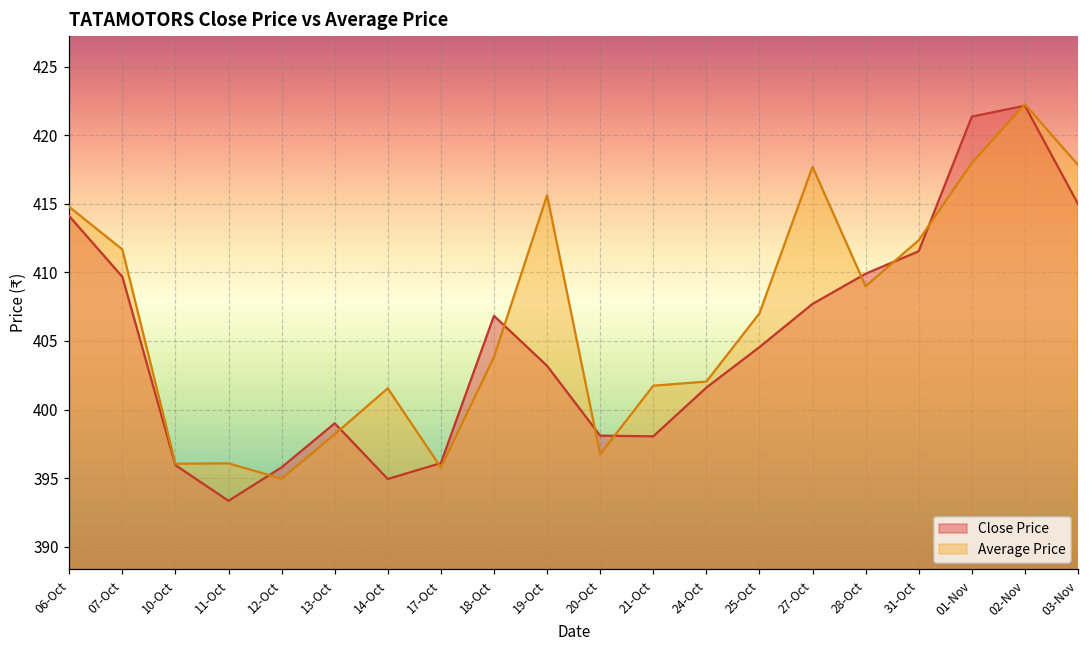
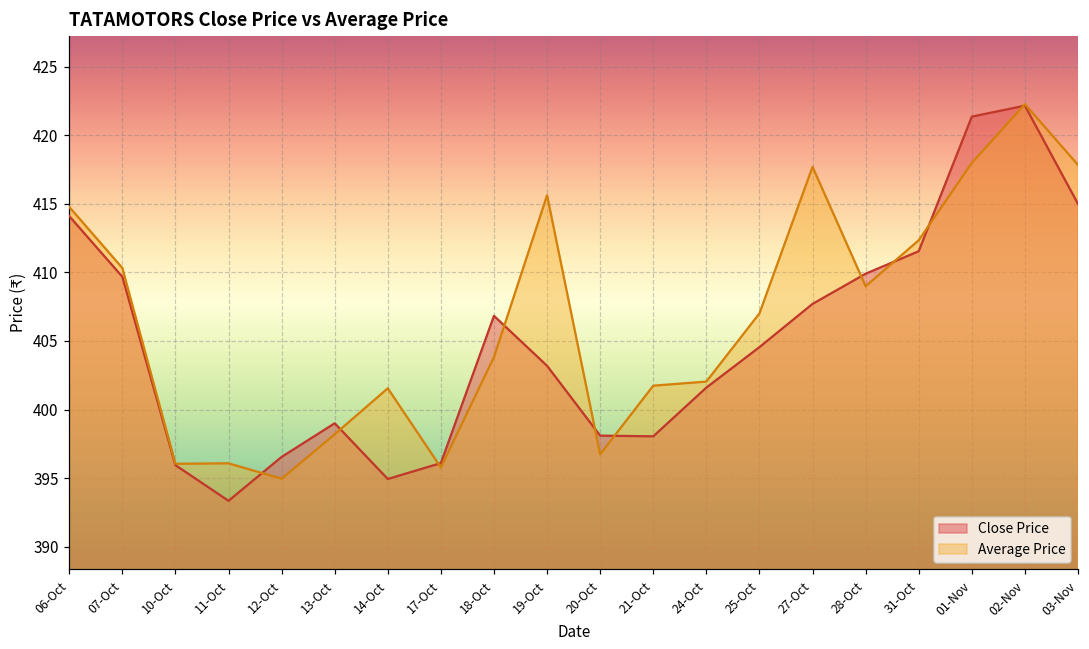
  {
    "Close Price": {
      "06-Oct": 414.1,
      "07-Oct": 409.7,
      "11-Oct": 393.4,
-     "12-Oct": 395.8,
+     "12-Oct": 396.6,
      "13-Oct": 399.0,
      "14-Oct": 394.9,
      "17-Oct": 396.1,
      "18-Oct": 406.8,
      "19-Oct": 403.2,
      "20-Oct": 398.1,
      "21-Oct": 398.1,
      "24-Oct": 401.6,
      "25-Oct": 404.6,
      "27-Oct": 407.7,
      "28-Oct": 409.9,
      "31-Oct": 411.5,
      "01-Nov": 421.4,
      "03-Nov": 415.0
    },
    "Average Price": {
      "06-Oct": 414.8,
-     "07-Oct": 411.7,
+     "07-Oct": 410.3,
      "11-Oct": 396.1,
      "12-Oct": 395.0,
      "13-Oct": 398.2,
      "14-Oct": 401.6,
      "17-Oct": 395.8,
      "18-Oct": 403.8,
      "19-Oct": 415.6,
      "20-Oct": 396.7,
      "21-Oct": 401.7,
      "24-Oct": 402.0,
      "25-Oct": 407.0,
      "27-Oct": 417.7,
      "28-Oct": 409.0,
      "31-Oct": 412.3,
      "01-Nov": 418.0,
      "03-Nov": 417.8
    }
  }
